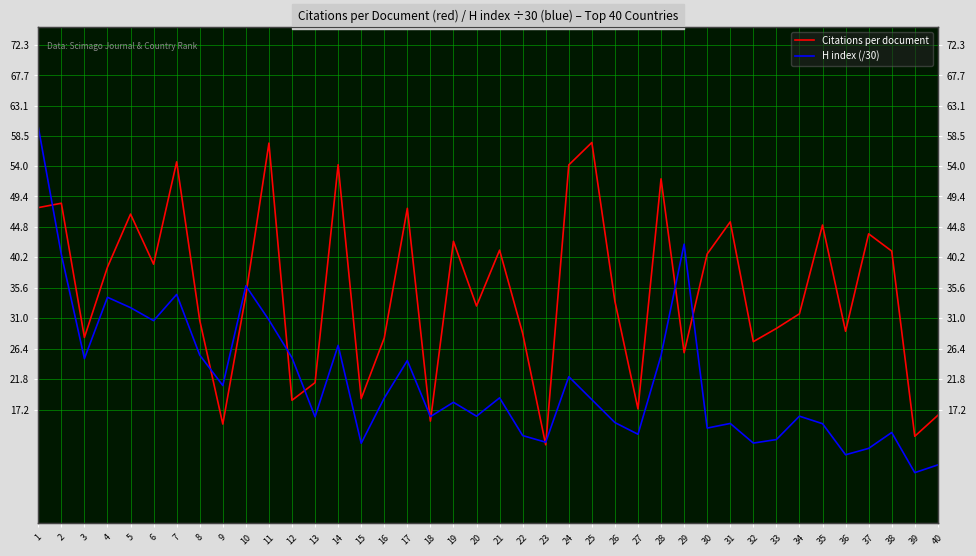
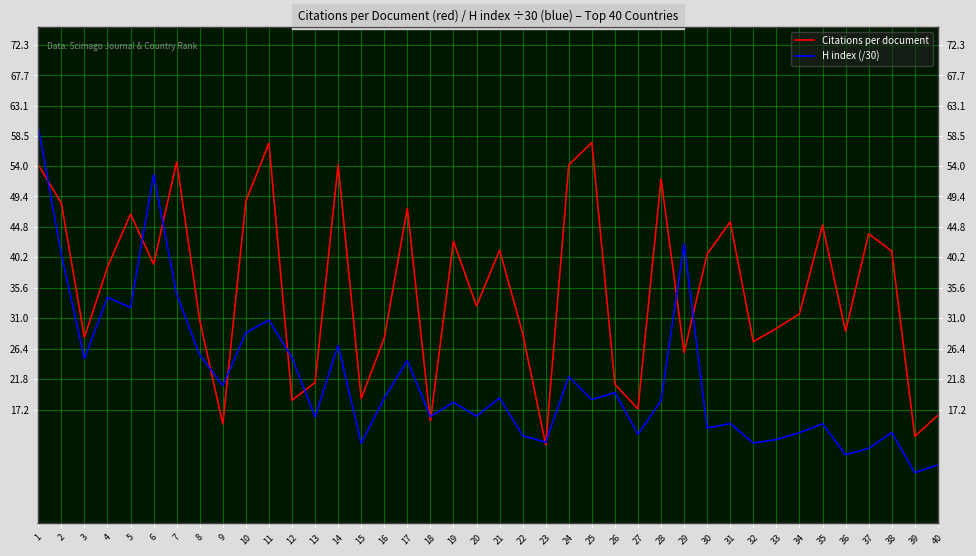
  {
    "Citations per document": {
-     "1": 48,
+     "1": 54,
      "2": 48,
      "3": 28,
      "4": 39,
      "5": 47,
      "6": 39,
      "7": 55,
      "8": 31,
      "9": 15,
-     "10": 35,
+     "10": 49,
      "11": 57,
      "12": 19,
      "13": 21,
      "14": 54,
      "15": 19,
      "16": 28,
      "17": 48,
      "18": 15,
      "19": 43,
      "20": 33,
      "21": 41,
      "22": 29,
      "23": 12,
      "24": 54,
      "25": 58,
-     "26": 34,
+     "26": 21,
      "27": 17,
      "28": 52,
      "29": 26,
      "30": 41,
      "31": 46,
      "32": 27,
      "33": 29,
      "34": 32,
      "35": 45,
      "36": 29,
      "37": 44,
      "38": 41,
      "39": 13,
      "40": 16
    },
    "H index (/30)": {
      "1": 60,
      "2": 41,
      "3": 25,
      "4": 34,
      "5": 33,
-     "6": 31,
+     "6": 53,
      "7": 35,
      "8": 25,
      "9": 21,
-     "10": 36,
+     "10": 29,
      "11": 31,
      "12": 25,
      "13": 16,
      "14": 27,
      "15": 12,
      "16": 19,
      "17": 25,
      "18": 16,
      "19": 18,
      "20": 16,
      "21": 19,
      "22": 13,
      "23": 12,
      "24": 22,
      "25": 19,
-     "26": 15,
+     "26": 20,
      "27": 13,
-     "28": 25,
+     "28": 19,
      "29": 42,
      "30": 14,
      "31": 15,
      "32": 12,
      "33": 13,
-     "34": 16,
+     "34": 14,
      "35": 15,
      "36": 10,
      "37": 11,
      "38": 14,
      "39": 8,
      "40": 9
    }
  }
